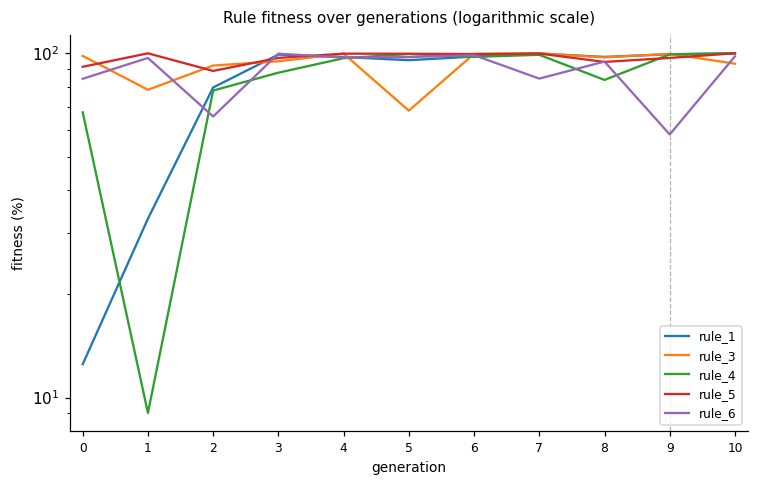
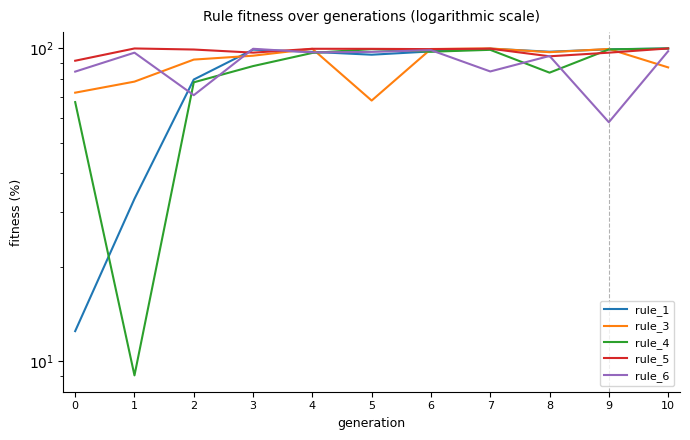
  {
    "rule_1": {
      "0": 12.5,
      "1": 33,
      "2": 80,
      "5": 96
    },
    "rule_3": {
-     "0": 98,
+     "0": 72,
      "1": 78,
      "2": 92,
      "3": 95,
      "5": 68,
-     "10": 93
+     "10": 87
    },
    "rule_4": {
      "0": 67,
      "1": 9,
      "2": 78,
      "3": 88,
      "8": 84
    },
    "rule_5": {
      "0": 91,
      "1": 100,
-     "2": 89,
+     "2": 99,
      "3": 97,
      "9": 97
    },
    "rule_6": {
      "0": 84,
      "1": 97,
-     "2": 66,
+     "2": 71,
      "5": 98,
      "7": 84,
      "9": 58,
      "10": 98
    }
  }
